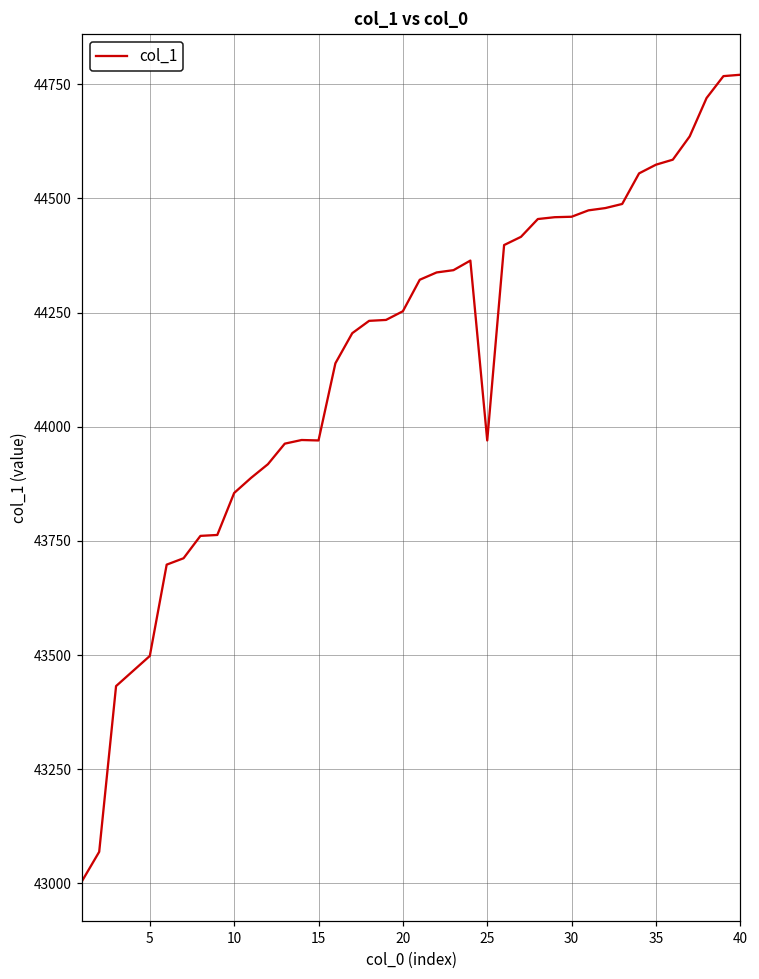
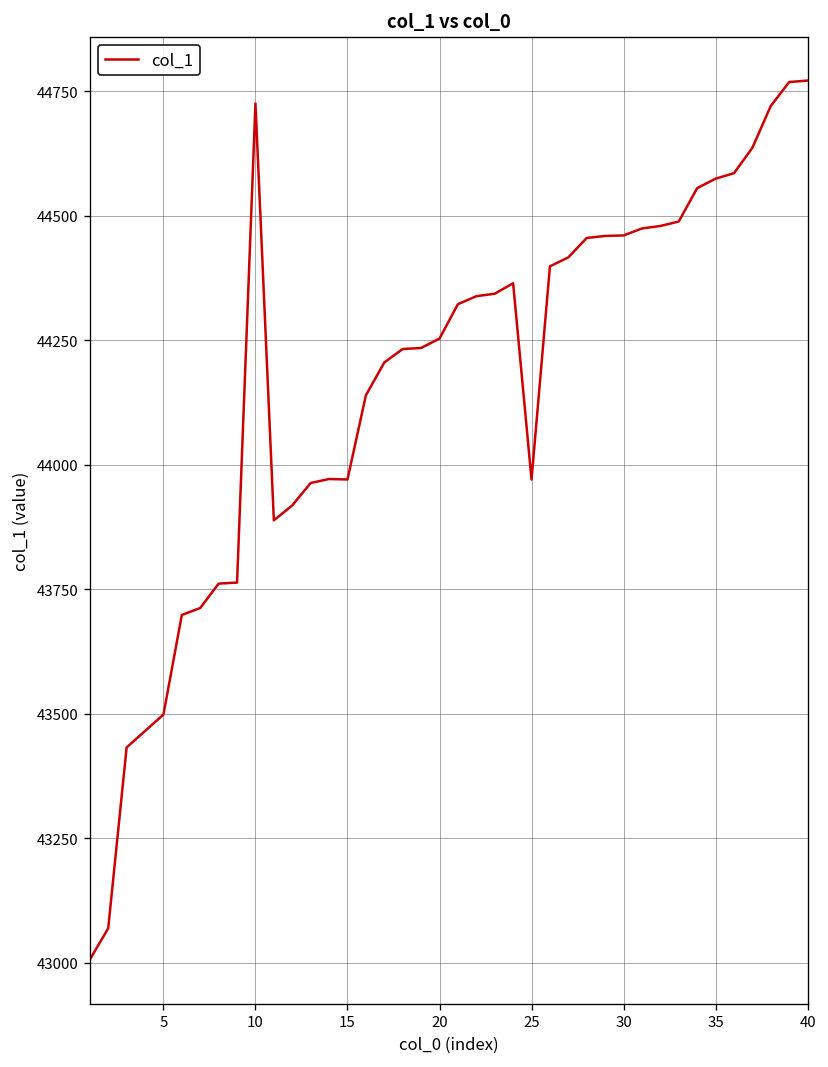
  {
    "5": 43500,
-   "10": 43860,
+   "10": 44730,
    "15": 43970,
    "20": 44250,
    "25": 43970,
    "30": 44460,
    "35": 44570,
    "40": 44770
  }
